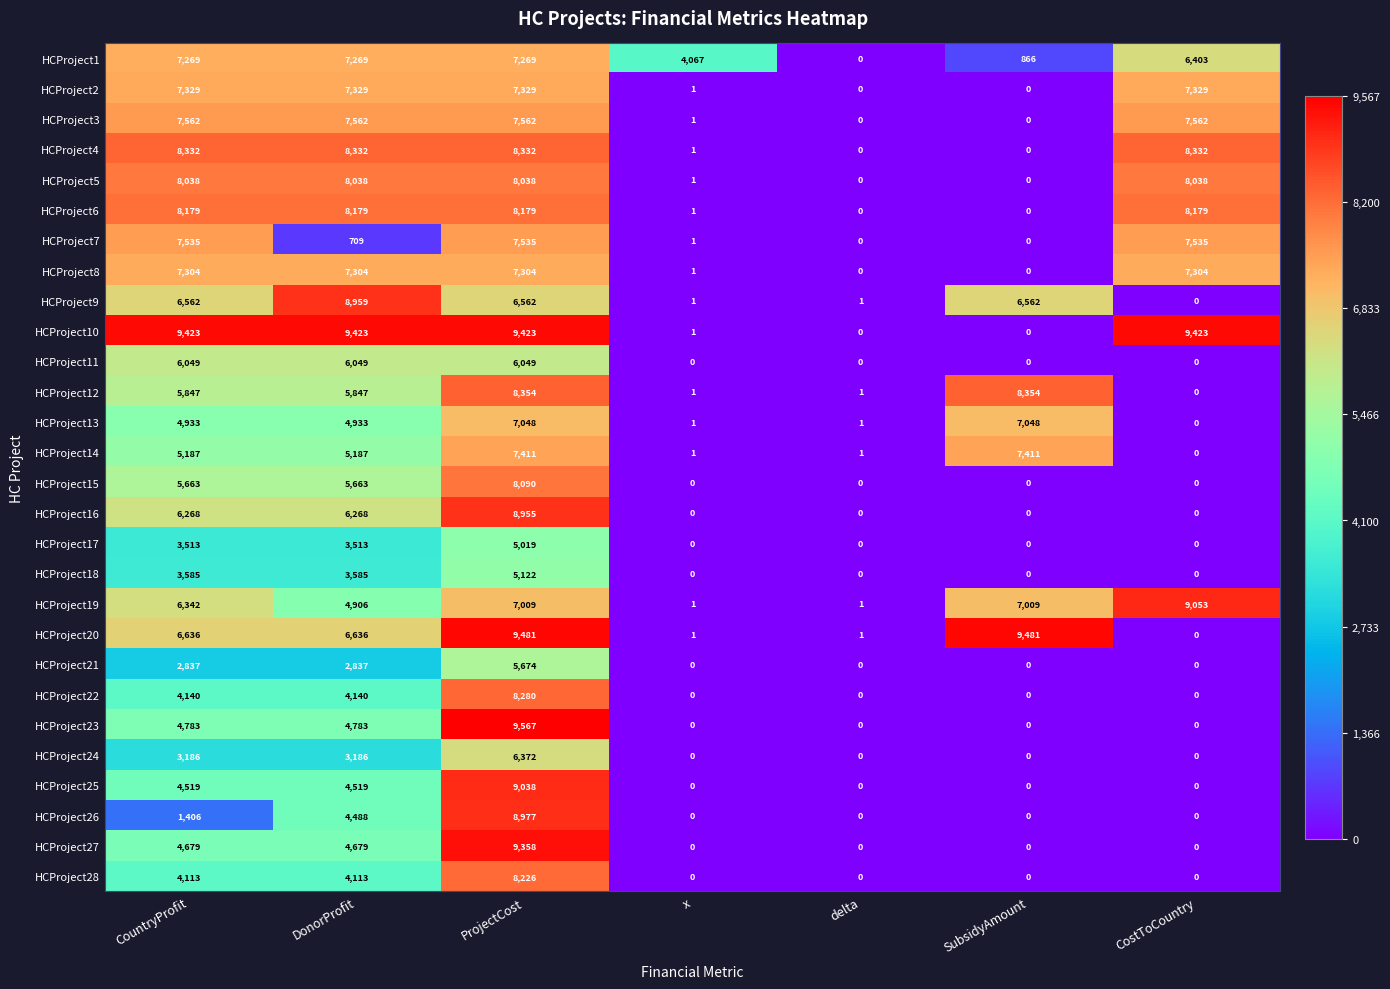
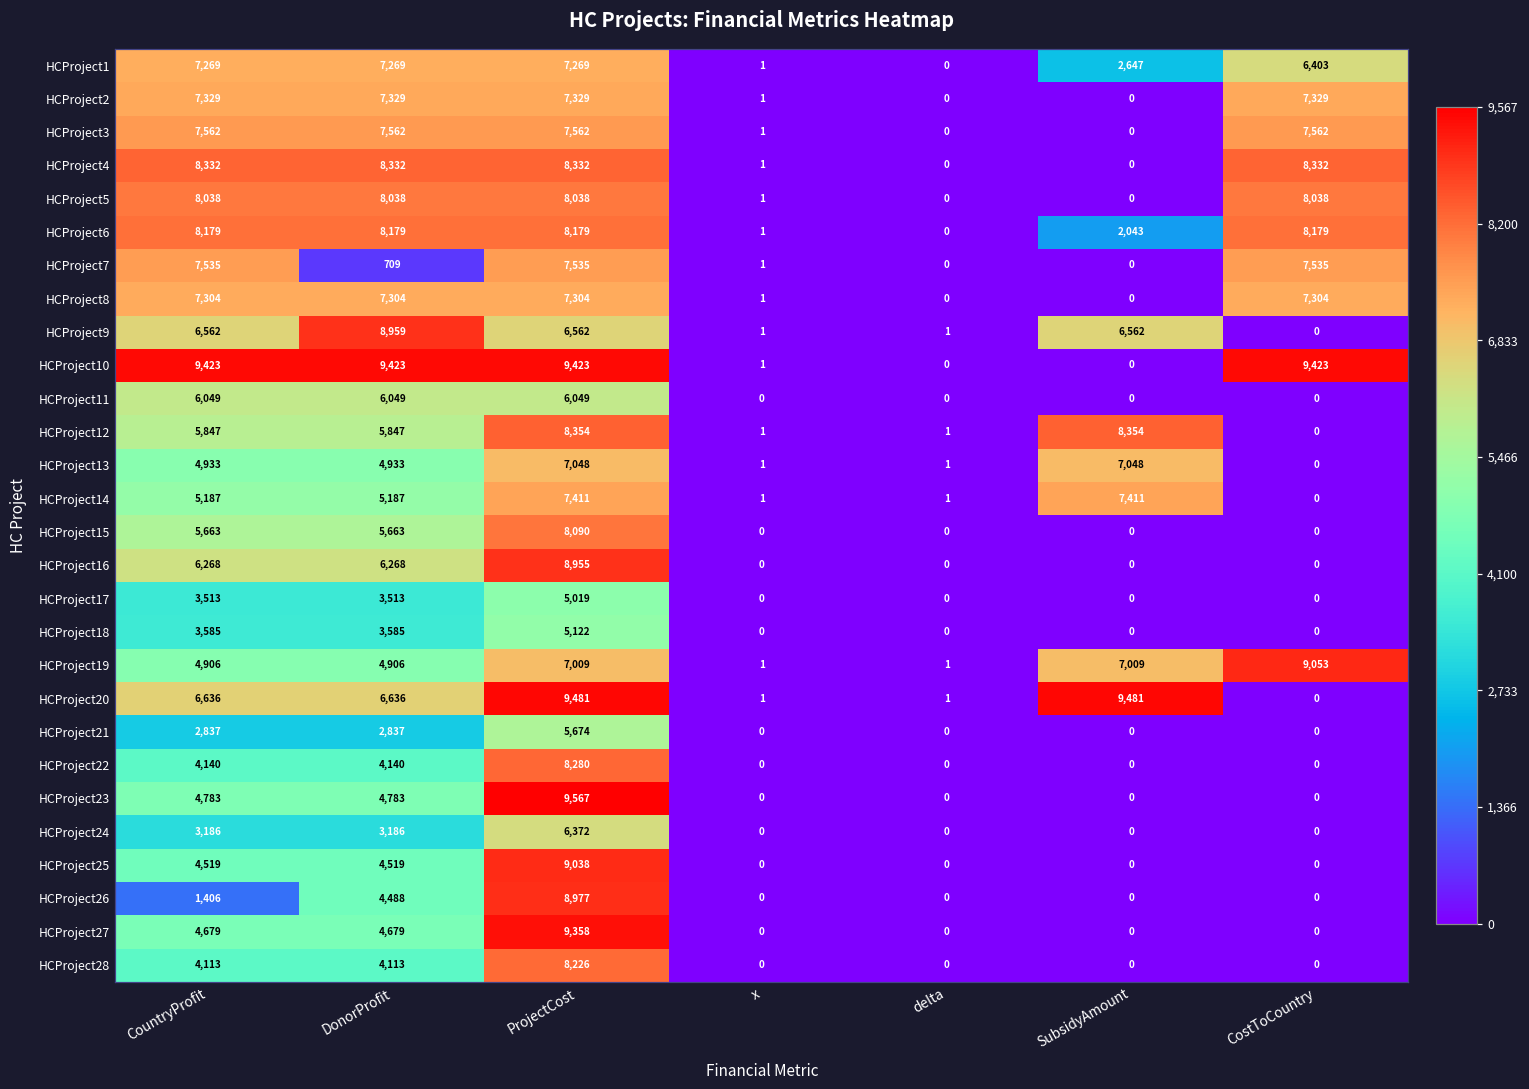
  {
    "HCProject1": {
      "CountryProfit": "7,269",
      "DonorProfit": "7,269",
      "ProjectCost": "7,269",
-     "x": "4,067",
+     "x": "1",
      "delta": "0",
-     "SubsidyAmount": "866",
+     "SubsidyAmount": "2,647",
      "CostToCountry": "6,403"
    },
    "HCProject2": {
      "CountryProfit": "7,329",
      "DonorProfit": "7,329",
      "ProjectCost": "7,329",
      "x": "1",
      "delta": "0",
      "SubsidyAmount": "0",
      "CostToCountry": "7,329"
    },
    "HCProject3": {
      "CountryProfit": "7,562",
      "DonorProfit": "7,562",
      "ProjectCost": "7,562",
      "x": "1",
      "delta": "0",
      "SubsidyAmount": "0",
      "CostToCountry": "7,562"
    },
    "HCProject4": {
      "CountryProfit": "8,332",
      "DonorProfit": "8,332",
      "ProjectCost": "8,332",
      "x": "1",
      "delta": "0",
      "SubsidyAmount": "0",
      "CostToCountry": "8,332"
    },
    "HCProject5": {
      "CountryProfit": "8,038",
      "DonorProfit": "8,038",
      "ProjectCost": "8,038",
      "x": "1",
      "delta": "0",
      "SubsidyAmount": "0",
      "CostToCountry": "8,038"
    },
    "HCProject6": {
      "CountryProfit": "8,179",
      "DonorProfit": "8,179",
      "ProjectCost": "8,179",
      "x": "1",
      "delta": "0",
-     "SubsidyAmount": "0",
+     "SubsidyAmount": "2,043",
      "CostToCountry": "8,179"
    },
    "HCProject7": {
      "CountryProfit": "7,535",
      "DonorProfit": "709",
      "ProjectCost": "7,535",
      "x": "1",
      "delta": "0",
      "SubsidyAmount": "0",
      "CostToCountry": "7,535"
    },
    "HCProject8": {
      "CountryProfit": "7,304",
      "DonorProfit": "7,304",
      "ProjectCost": "7,304",
      "x": "1",
      "delta": "0",
      "SubsidyAmount": "0",
      "CostToCountry": "7,304"
    },
    "HCProject9": {
      "CountryProfit": "6,562",
      "DonorProfit": "8,959",
      "ProjectCost": "6,562",
      "x": "1",
      "delta": "1",
      "SubsidyAmount": "6,562",
      "CostToCountry": "0"
    },
    "HCProject10": {
      "CountryProfit": "9,423",
      "DonorProfit": "9,423",
      "ProjectCost": "9,423",
      "x": "1",
      "delta": "0",
      "SubsidyAmount": "0",
      "CostToCountry": "9,423"
    },
    "HCProject11": {
      "CountryProfit": "6,049",
      "DonorProfit": "6,049",
      "ProjectCost": "6,049",
      "x": "0",
      "delta": "0",
      "SubsidyAmount": "0",
      "CostToCountry": "0"
    },
    "HCProject12": {
      "CountryProfit": "5,847",
      "DonorProfit": "5,847",
      "ProjectCost": "8,354",
      "x": "1",
      "delta": "1",
      "SubsidyAmount": "8,354",
      "CostToCountry": "0"
    },
    "HCProject13": {
      "CountryProfit": "4,933",
      "DonorProfit": "4,933",
      "ProjectCost": "7,048",
      "x": "1",
      "delta": "1",
      "SubsidyAmount": "7,048",
      "CostToCountry": "0"
    },
    "HCProject14": {
      "CountryProfit": "5,187",
      "DonorProfit": "5,187",
      "ProjectCost": "7,411",
      "x": "1",
      "delta": "1",
      "SubsidyAmount": "7,411",
      "CostToCountry": "0"
    },
    "HCProject15": {
      "CountryProfit": "5,663",
      "DonorProfit": "5,663",
      "ProjectCost": "8,090",
      "x": "0",
      "delta": "0",
      "SubsidyAmount": "0",
      "CostToCountry": "0"
    },
    "HCProject16": {
      "CountryProfit": "6,268",
      "DonorProfit": "6,268",
      "ProjectCost": "8,955",
      "x": "0",
      "delta": "0",
      "SubsidyAmount": "0",
      "CostToCountry": "0"
    },
    "HCProject17": {
      "CountryProfit": "3,513",
      "DonorProfit": "3,513",
      "ProjectCost": "5,019",
      "x": "0",
      "delta": "0",
      "SubsidyAmount": "0",
      "CostToCountry": "0"
    },
    "HCProject18": {
      "CountryProfit": "3,585",
      "DonorProfit": "3,585",
      "ProjectCost": "5,122",
      "x": "0",
      "delta": "0",
      "SubsidyAmount": "0",
      "CostToCountry": "0"
    },
    "HCProject19": {
-     "CountryProfit": "6,342",
+     "CountryProfit": "4,906",
      "DonorProfit": "4,906",
      "ProjectCost": "7,009",
      "x": "1",
      "delta": "1",
      "SubsidyAmount": "7,009",
      "CostToCountry": "9,053"
    },
    "HCProject20": {
      "CountryProfit": "6,636",
      "DonorProfit": "6,636",
      "ProjectCost": "9,481",
      "x": "1",
      "delta": "1",
      "SubsidyAmount": "9,481",
      "CostToCountry": "0"
    },
    "HCProject21": {
      "CountryProfit": "2,837",
      "DonorProfit": "2,837",
      "ProjectCost": "5,674",
      "x": "0",
      "delta": "0",
      "SubsidyAmount": "0",
      "CostToCountry": "0"
    },
    "HCProject22": {
      "CountryProfit": "4,140",
      "DonorProfit": "4,140",
      "ProjectCost": "8,280",
      "x": "0",
      "delta": "0",
      "SubsidyAmount": "0",
      "CostToCountry": "0"
    },
    "HCProject23": {
      "CountryProfit": "4,783",
      "DonorProfit": "4,783",
      "ProjectCost": "9,567",
      "x": "0",
      "delta": "0",
      "SubsidyAmount": "0",
      "CostToCountry": "0"
    },
    "HCProject24": {
      "CountryProfit": "3,186",
      "DonorProfit": "3,186",
      "ProjectCost": "6,372",
      "x": "0",
      "delta": "0",
      "SubsidyAmount": "0",
      "CostToCountry": "0"
    },
    "HCProject25": {
      "CountryProfit": "4,519",
      "DonorProfit": "4,519",
      "ProjectCost": "9,038",
      "x": "0",
      "delta": "0",
      "SubsidyAmount": "0",
      "CostToCountry": "0"
    },
    "HCProject26": {
      "CountryProfit": "1,406",
      "DonorProfit": "4,488",
      "ProjectCost": "8,977",
      "x": "0",
      "delta": "0",
      "SubsidyAmount": "0",
      "CostToCountry": "0"
    },
    "HCProject27": {
      "CountryProfit": "4,679",
      "DonorProfit": "4,679",
      "ProjectCost": "9,358",
      "x": "0",
      "delta": "0",
      "SubsidyAmount": "0",
      "CostToCountry": "0"
    },
    "HCProject28": {
      "CountryProfit": "4,113",
      "DonorProfit": "4,113",
      "ProjectCost": "8,226",
      "x": "0",
      "delta": "0",
      "SubsidyAmount": "0",
      "CostToCountry": "0"
    }
  }
